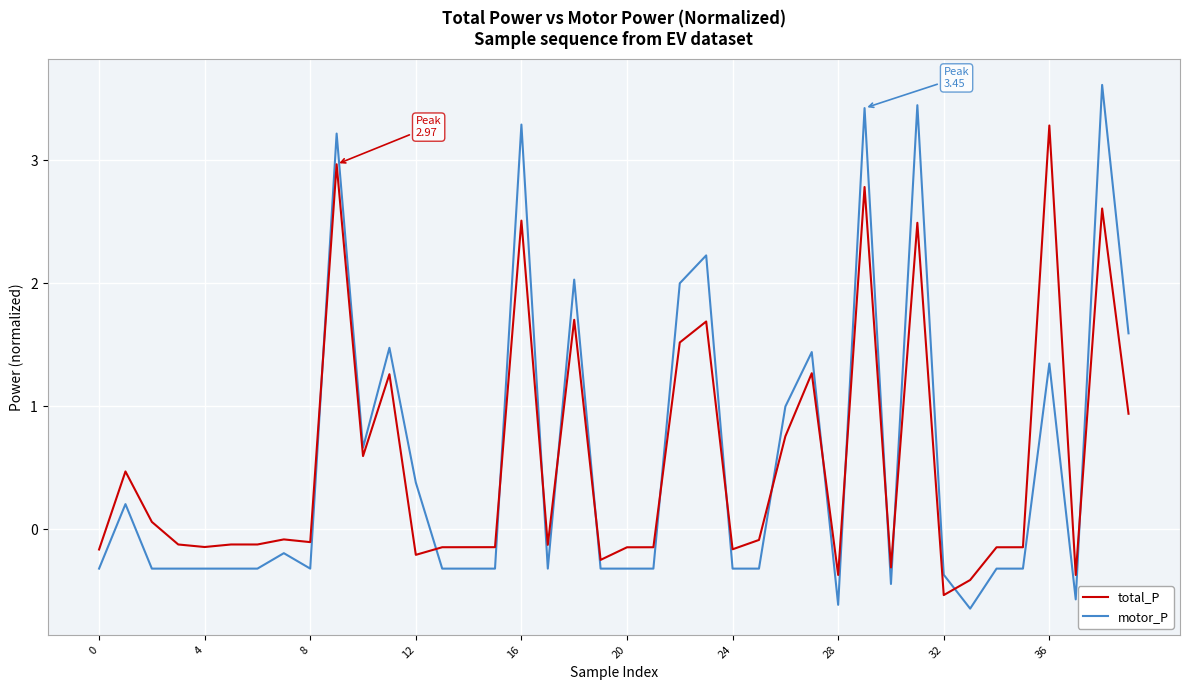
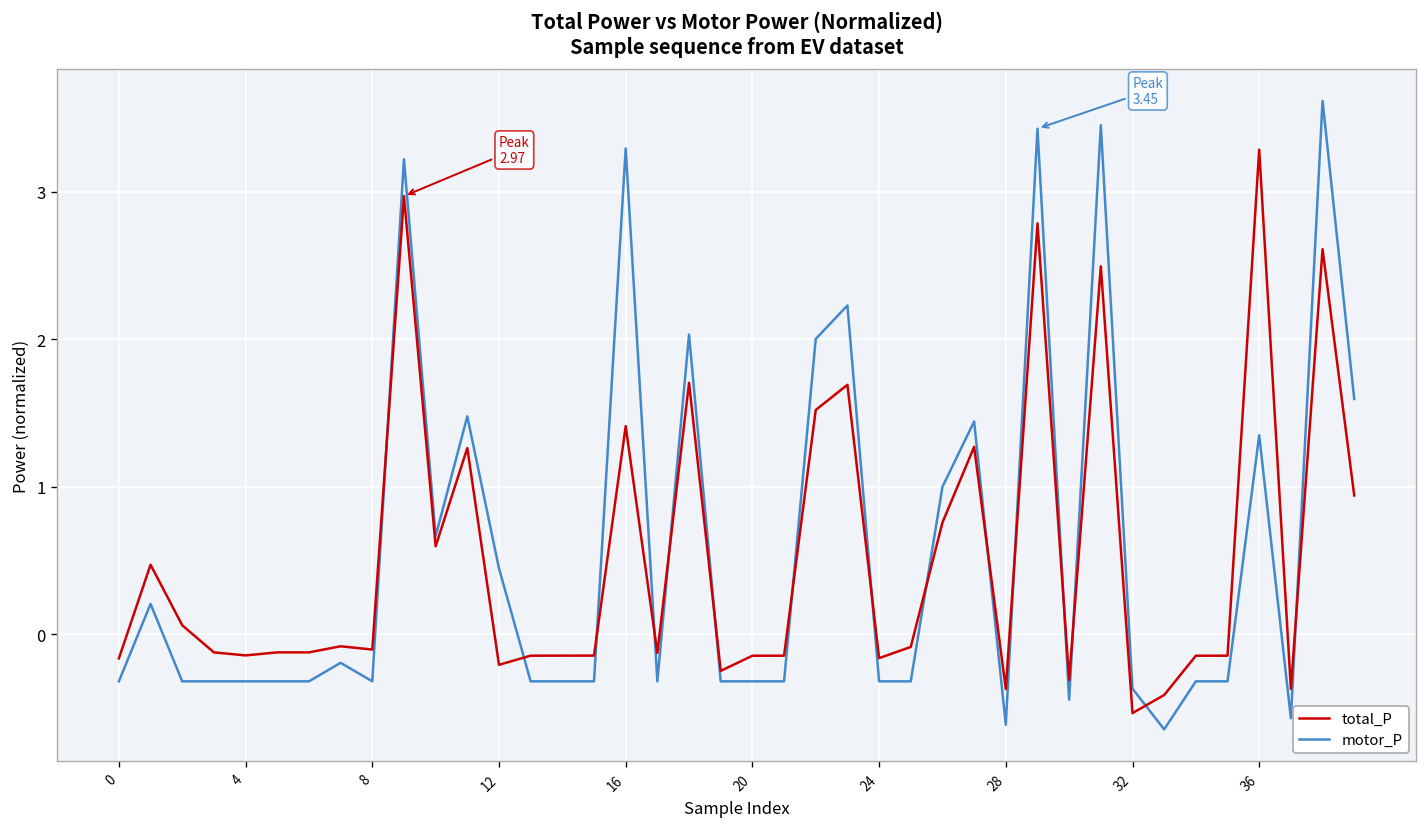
  {
    "total_P": {
      "0": -0.16,
      "4": -0.14,
      "8": -0.10,
      "12": -0.21,
-     "16": 2.51,
+     "16": 1.41,
      "20": -0.15,
      "24": -0.16,
      "28": -0.37,
      "32": -0.54,
      "36": 3.28
    },
    "motor_P": {
      "0": -0.32,
      "4": -0.32,
      "8": -0.32,
-     "12": 0.38,
+     "12": 0.45,
      "16": 3.29,
      "20": -0.32,
      "24": -0.32,
      "28": -0.61,
      "32": -0.37,
      "36": 1.35
    }
  }
